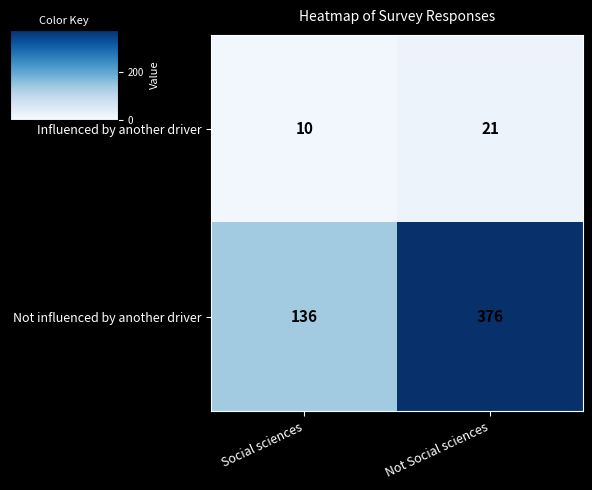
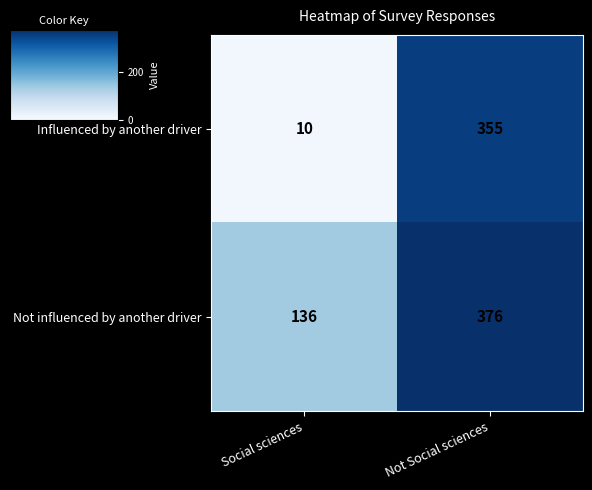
  {
    "Influenced by another driver": {
      "Social sciences": 10,
-     "Not Social sciences": 21
+     "Not Social sciences": 355
    },
    "Not influenced by another driver": {
      "Social sciences": 136,
      "Not Social sciences": 376
    }
  }
